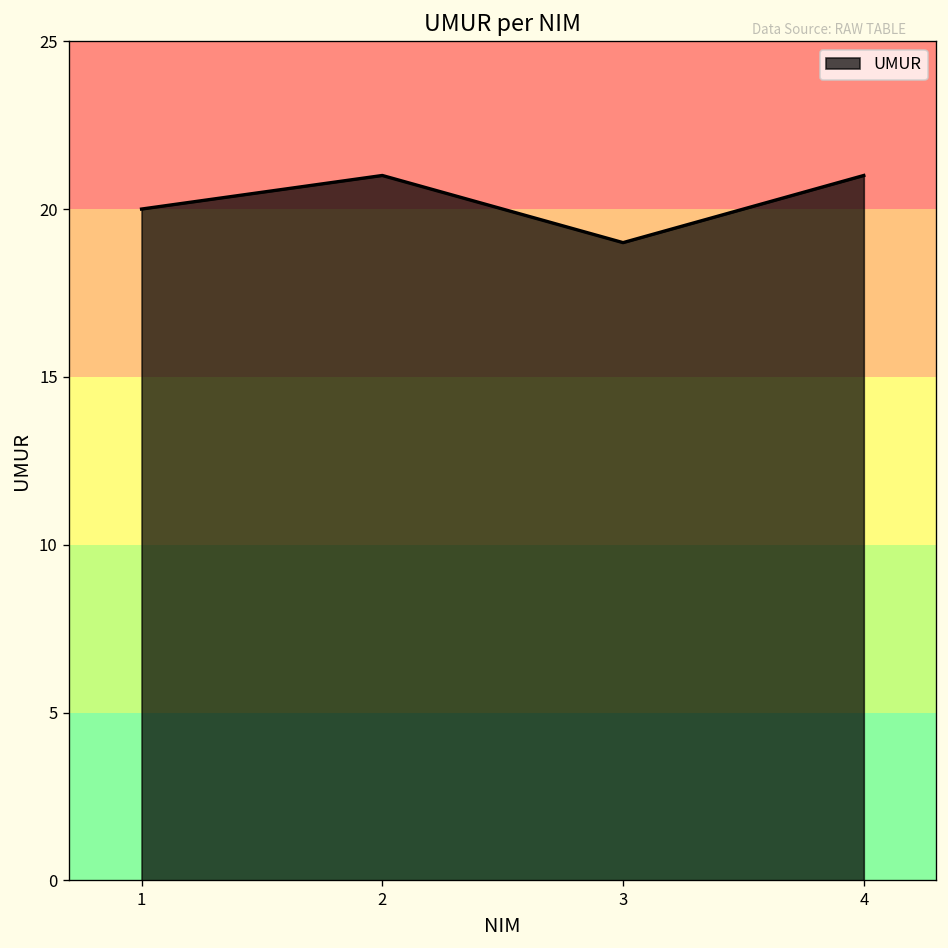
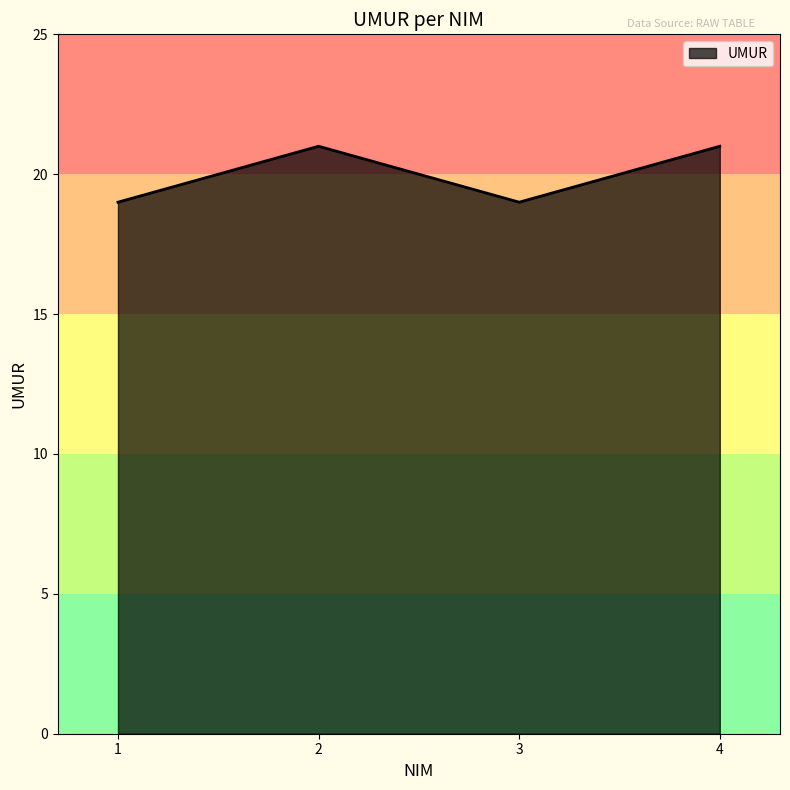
  {
-   "1": 20,
+   "1": 19,
    "2": 21,
    "3": 19,
    "4": 21
  }
